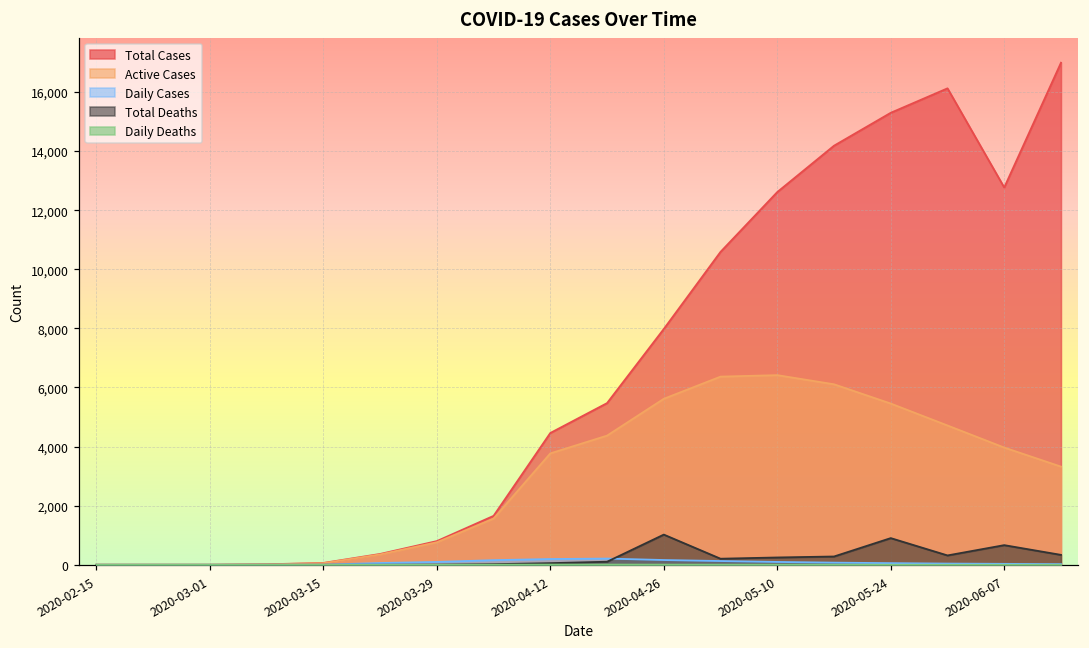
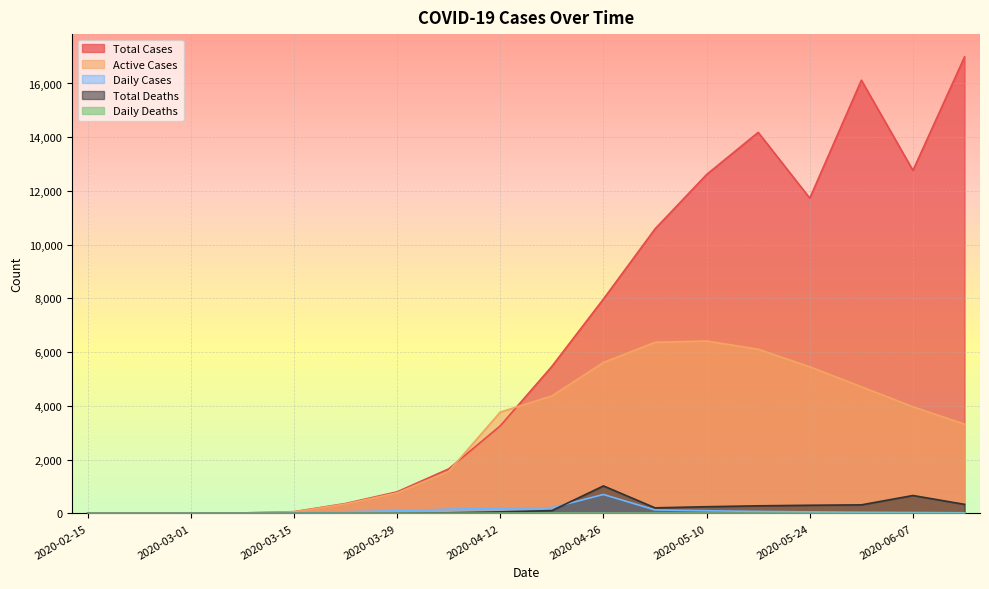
  {
    "Total Cases": {
-     "2020-04-12": "4,500",
+     "2020-04-12": "3,300",
      "2020-04-26": "8,000",
      "2020-05-10": "12,600",
-     "2020-05-24": "15,300",
+     "2020-05-24": "11,700",
      "2020-06-07": "12,800"
    },
    "Active Cases": {
      "2020-04-12": "3,800",
      "2020-04-26": "5,600",
      "2020-05-10": "6,400",
      "2020-05-24": "5,500",
      "2020-06-07": "4,000"
    },
    "Daily Cases": {
      "2020-04-12": "200",
-     "2020-04-26": "200"
+     "2020-04-26": "700"
    },
    "Total Deaths": {
      "2020-04-26": "1,000",
      "2020-05-10": "200",
-     "2020-05-24": "900",
+     "2020-05-24": "300",
      "2020-06-07": "700"
    },
    "Daily Deaths": {
      "2020-04-26": "0"
    }
  }
